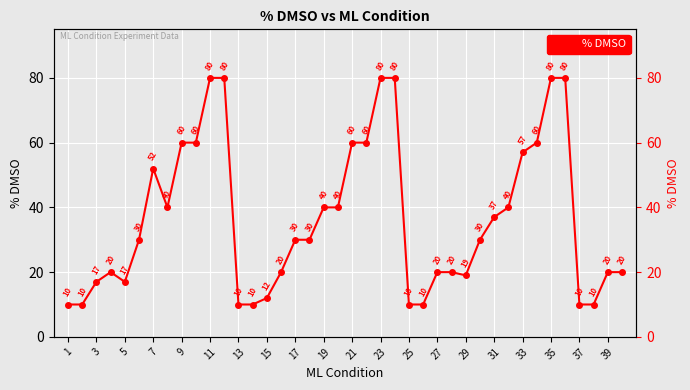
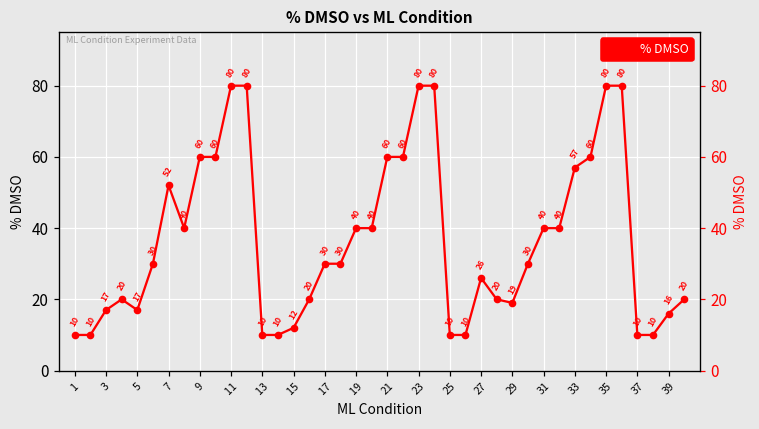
  {
    "1": 10,
    "3": 17,
    "5": 17,
    "7": 52,
    "9": 60,
    "11": 80,
    "13": 10,
    "15": 12,
    "17": 30,
    "19": 40,
    "21": 60,
    "23": 80,
    "25": 10,
-   "27": 20,
+   "27": 26,
    "29": 19,
-   "31": 37,
+   "31": 40,
    "33": 57,
    "35": 80,
    "37": 10,
-   "39": 20
+   "39": 16
  }
